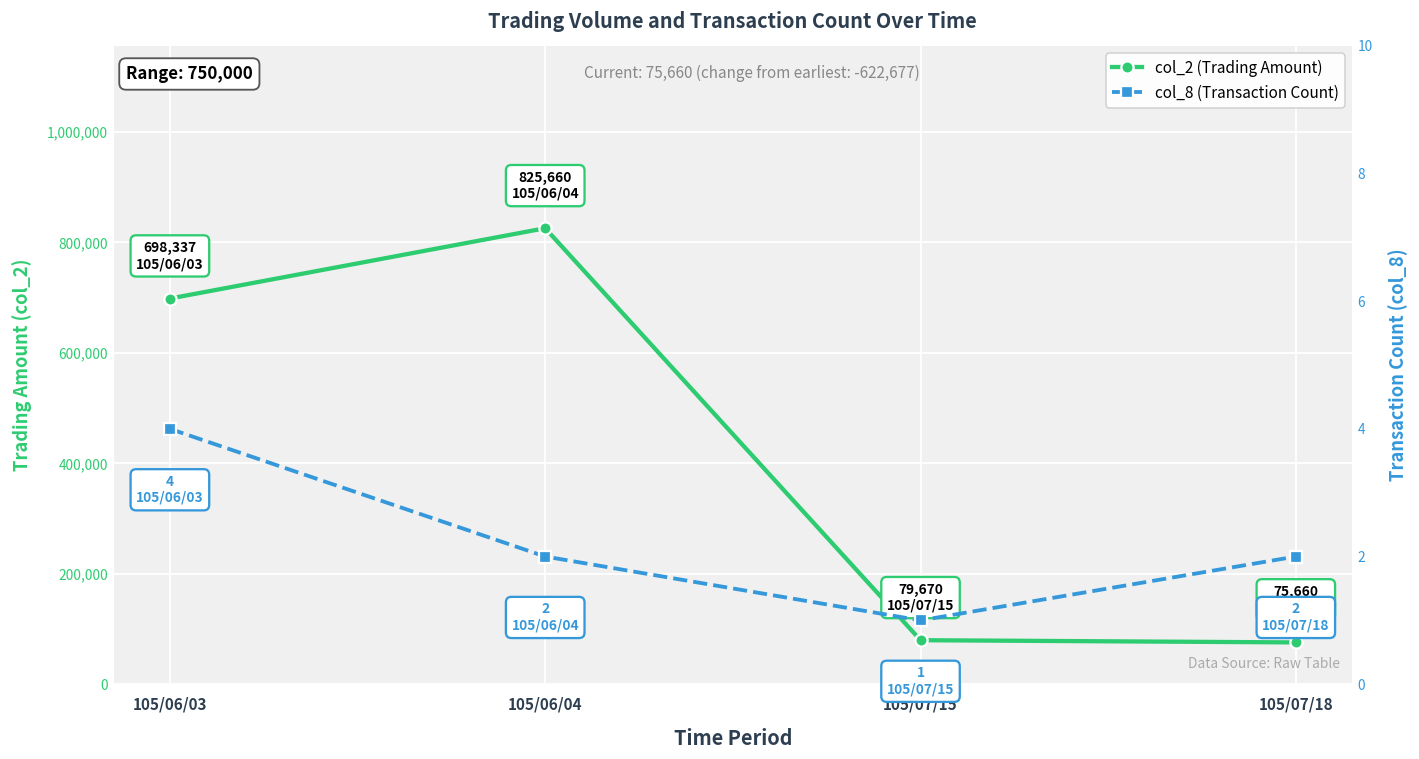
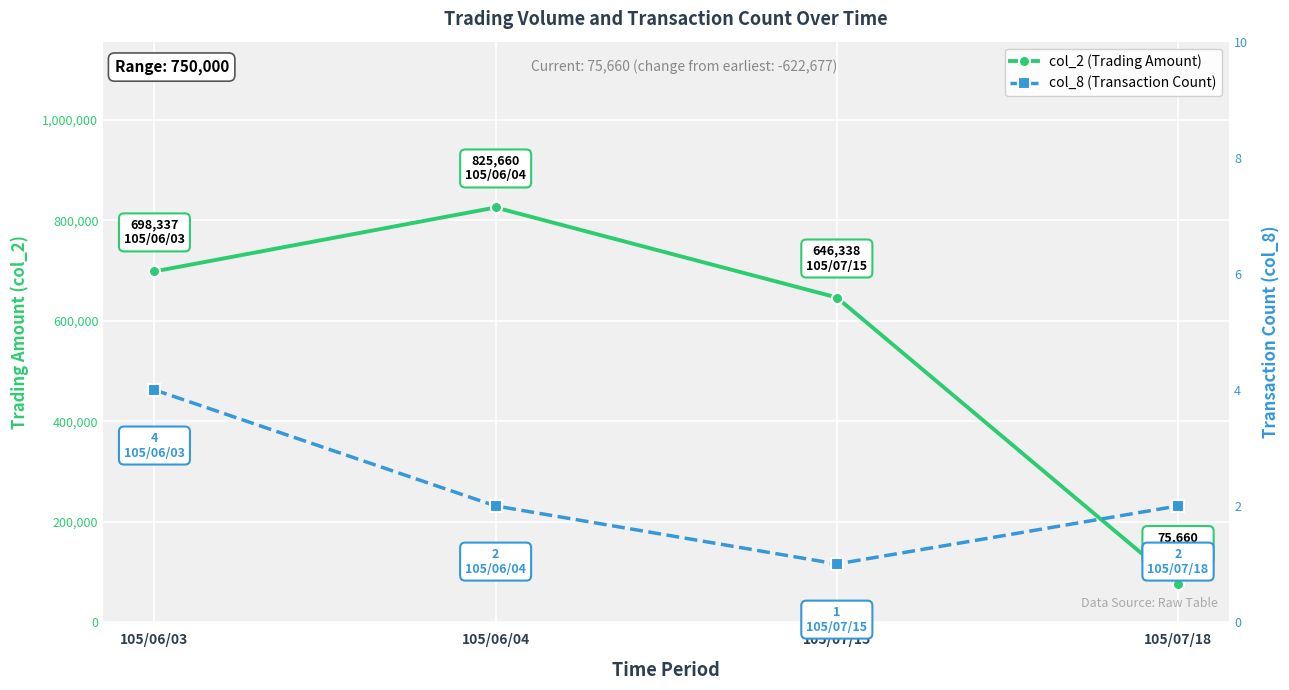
  {
    "col_2 (Trading Amount)": {
-     "105/07/15": "79,670"
+     "105/07/15": "646,338"
    }
  }
